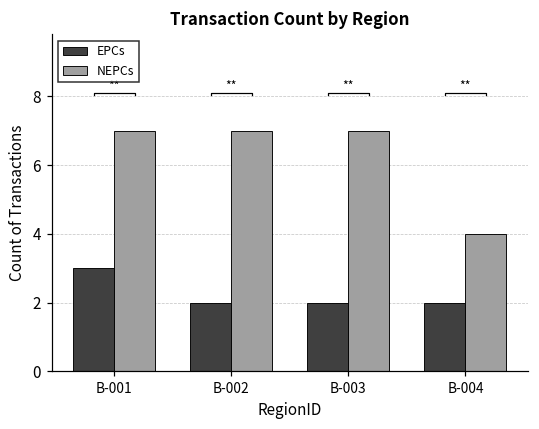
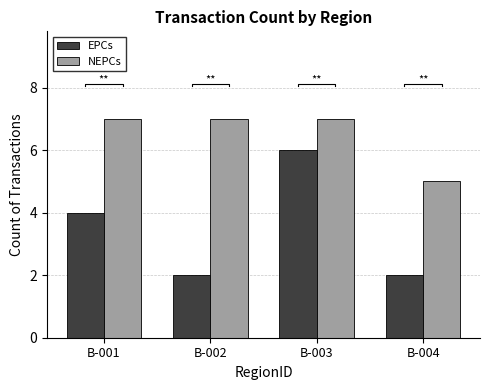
  {
    "EPCs": {
-     "B-001": 3,
+     "B-001": 4,
      "B-002": 2,
-     "B-003": 2,
+     "B-003": 6,
      "B-004": 2
    },
    "NEPCs": {
      "B-001": 7,
      "B-002": 7,
      "B-003": 7,
-     "B-004": 4
+     "B-004": 5
    }
  }
